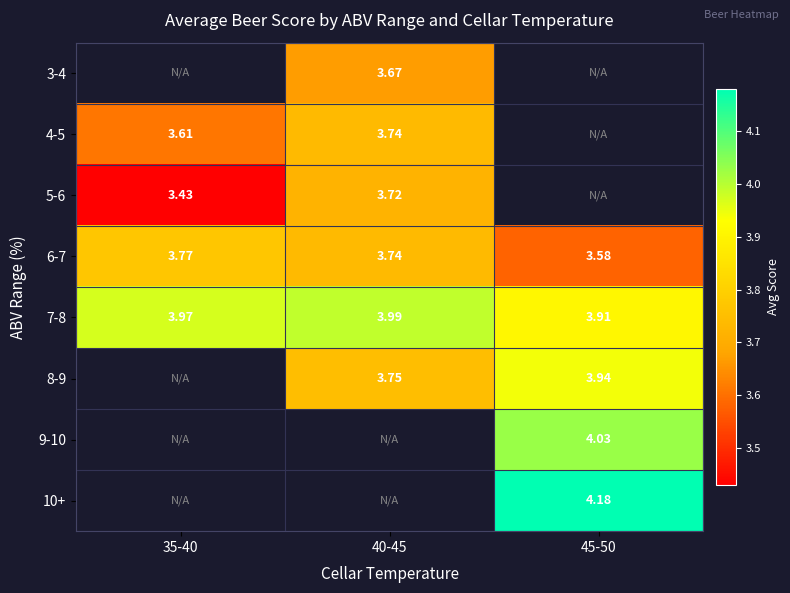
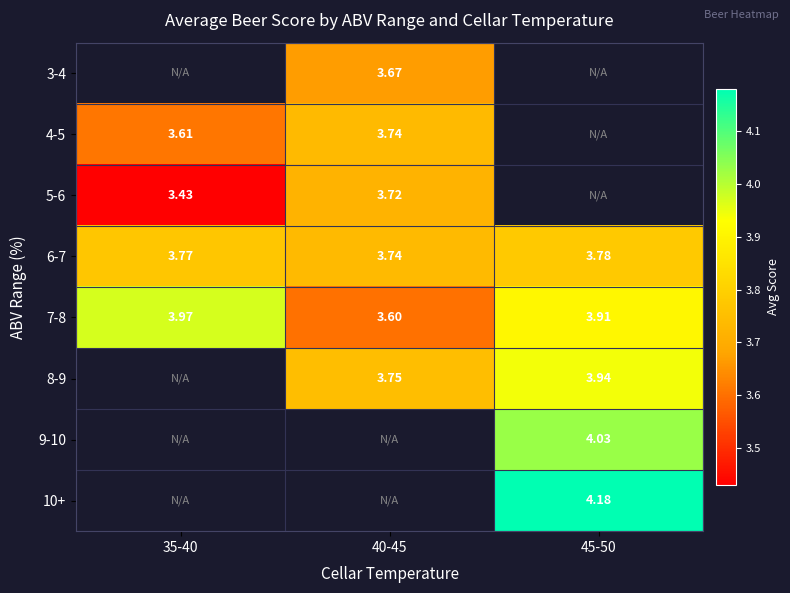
  {
    "3-4": {
      "40-45": 3.67
    },
    "4-5": {
      "35-40": 3.61,
      "40-45": 3.74
    },
    "5-6": {
      "35-40": 3.43,
      "40-45": 3.72
    },
    "6-7": {
      "35-40": 3.77,
      "40-45": 3.74,
-     "45-50": 3.58
+     "45-50": 3.78
    },
    "7-8": {
      "35-40": 3.97,
-     "40-45": 3.99,
+     "40-45": 3.60,
      "45-50": 3.91
    },
    "8-9": {
      "40-45": 3.75,
      "45-50": 3.94
    },
    "9-10": {
      "45-50": 4.03
    },
    "10+": {
      "45-50": 4.18
    }
  }
